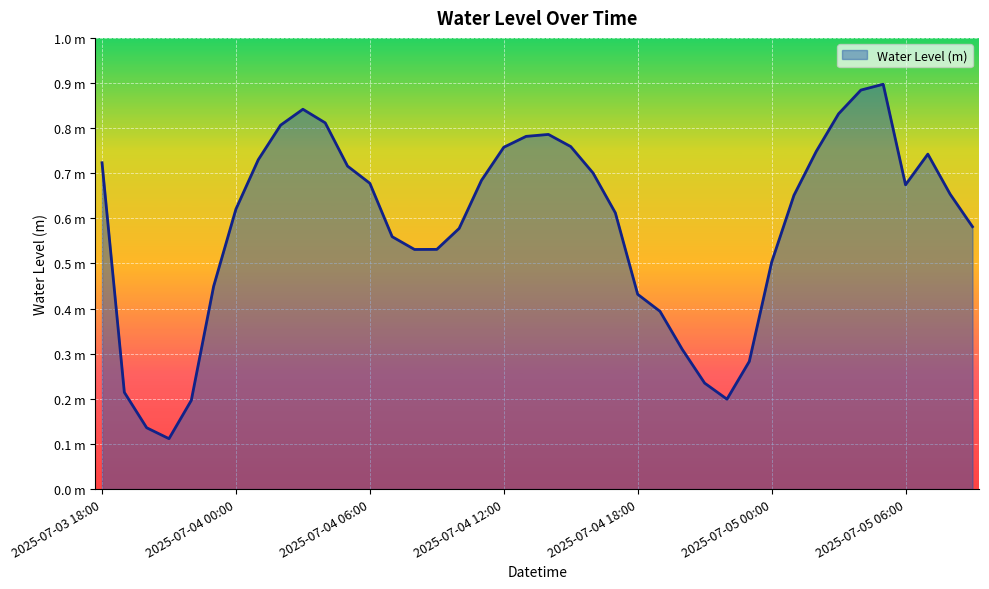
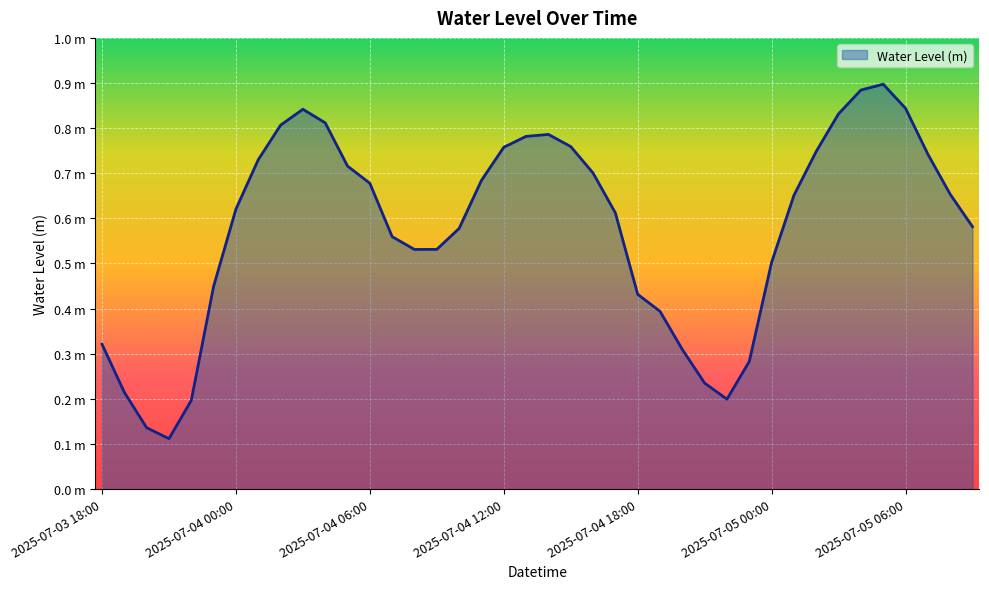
  {
-   "2025-07-03 18:00": "0.72 m",
+   "2025-07-03 18:00": "0.32 m",
    "2025-07-04 00:00": "0.62 m",
    "2025-07-04 06:00": "0.68 m",
    "2025-07-04 12:00": "0.76 m",
    "2025-07-04 18:00": "0.43 m",
    "2025-07-05 00:00": "0.50 m",
-   "2025-07-05 06:00": "0.67 m"
+   "2025-07-05 06:00": "0.84 m"
  }
